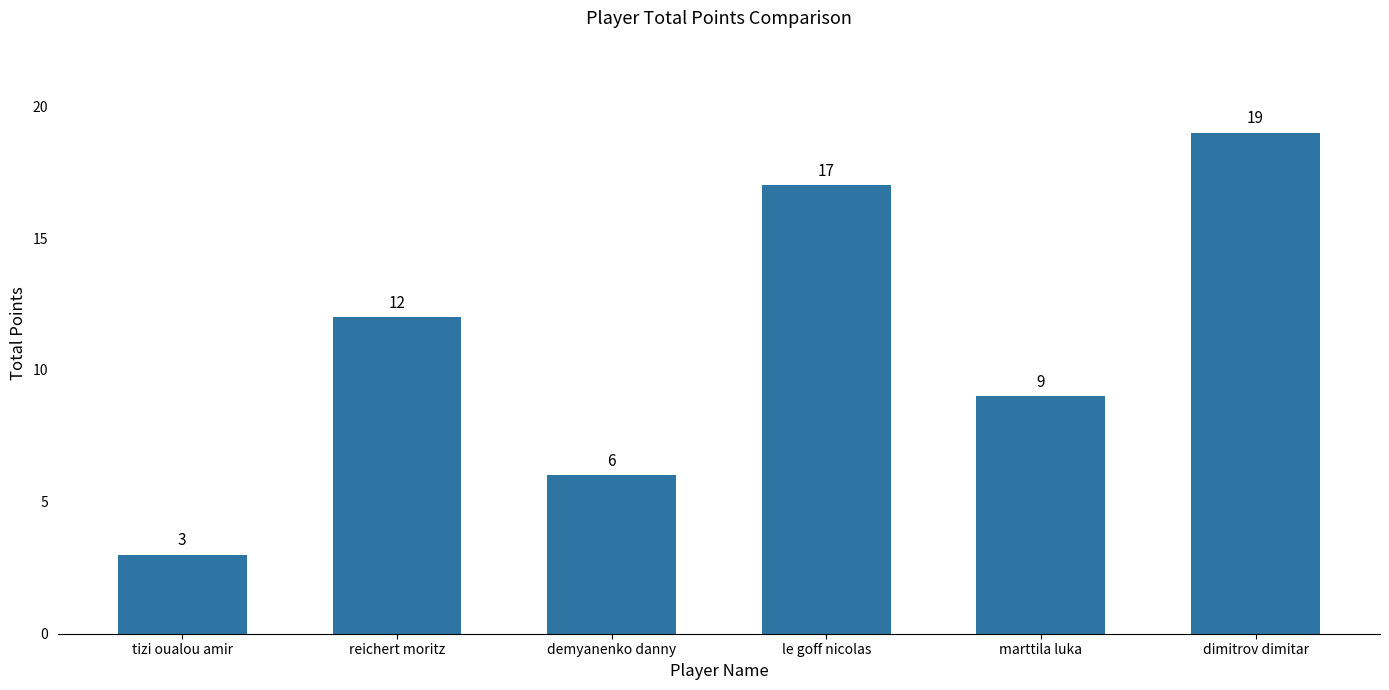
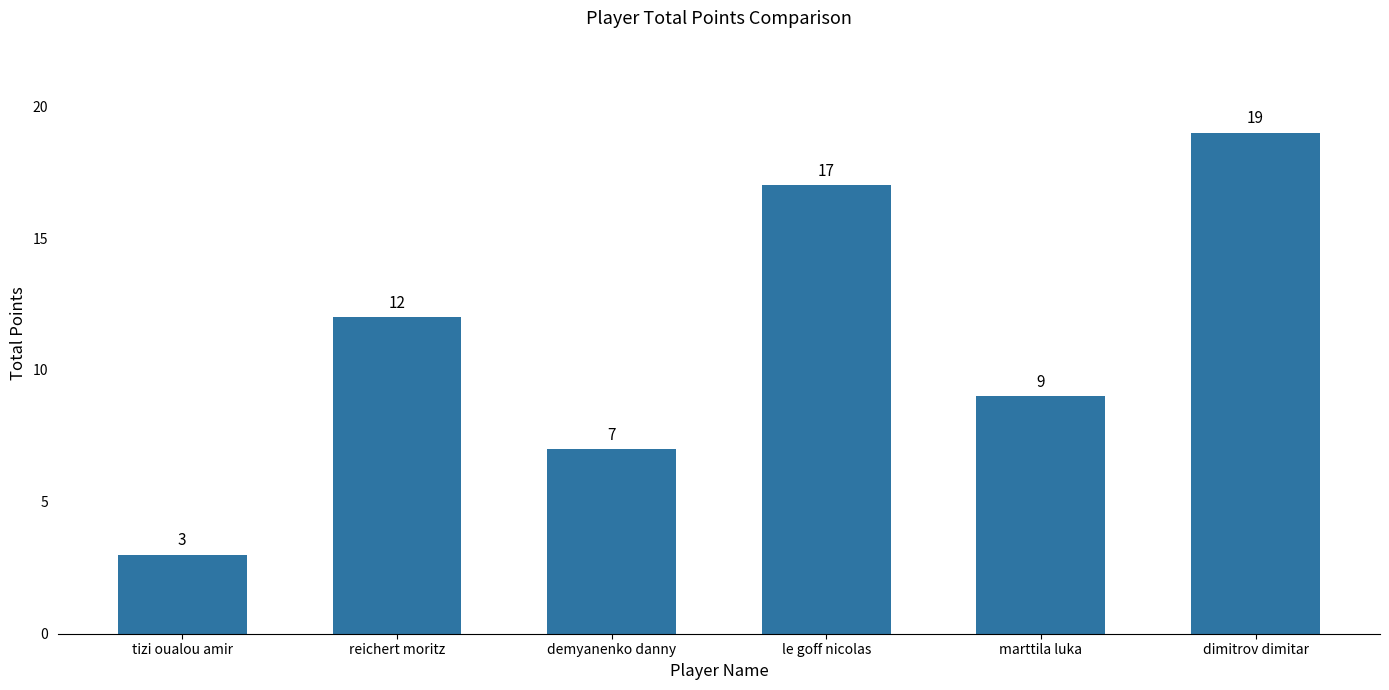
  {
    "tizi oualou amir": 3,
    "reichert moritz": 12,
-   "demyanenko danny": 6,
+   "demyanenko danny": 7,
    "le goff nicolas": 17,
    "marttila luka": 9,
    "dimitrov dimitar": 19
  }
